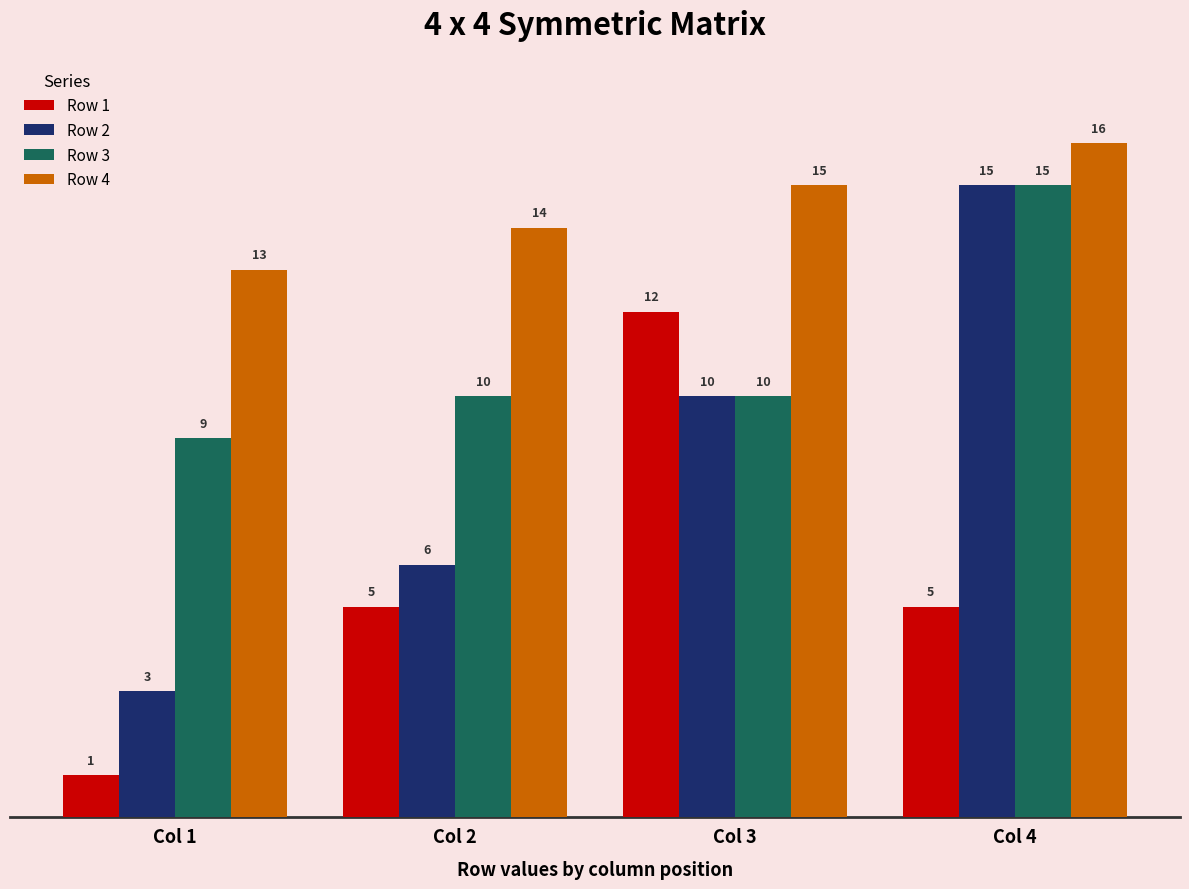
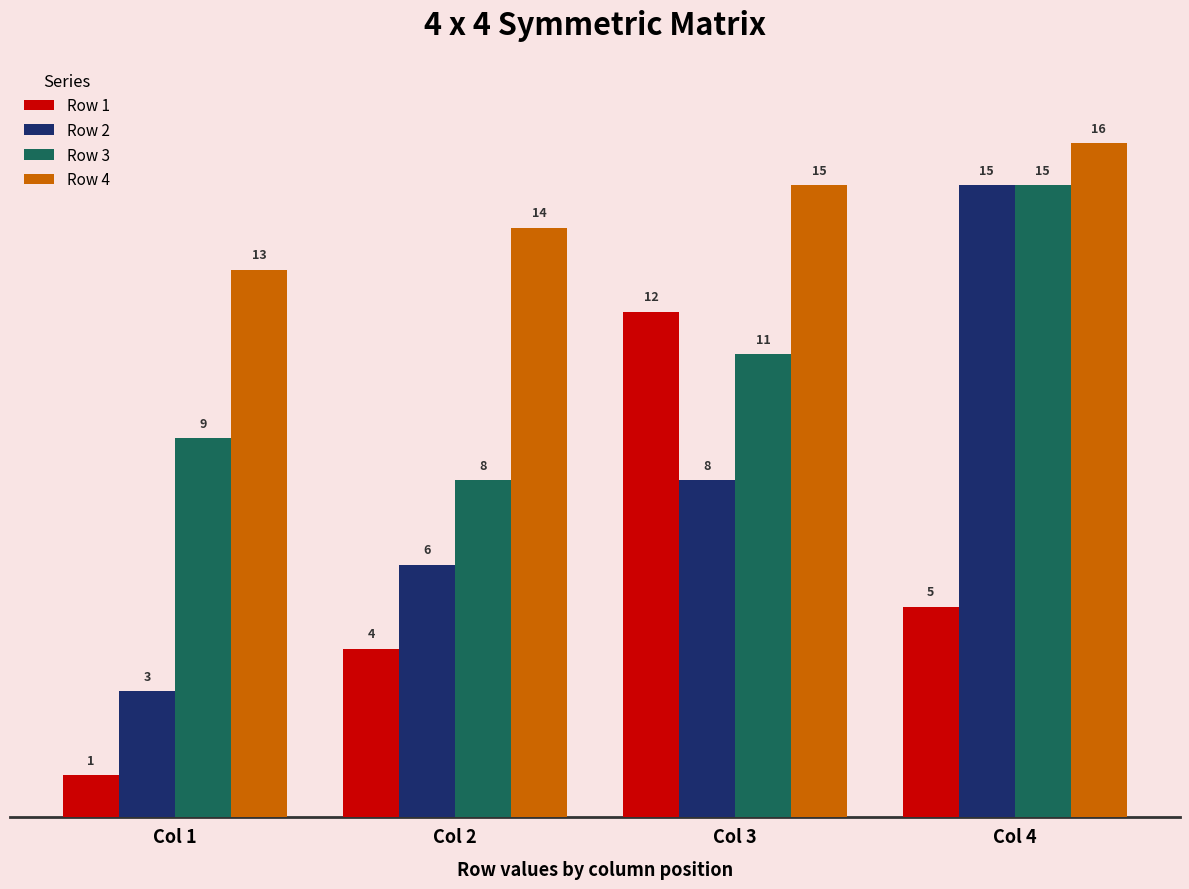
  {
    "Row 1": {
      "Col 1": 1,
-     "Col 2": 5,
+     "Col 2": 4,
      "Col 3": 12,
      "Col 4": 5
    },
    "Row 2": {
      "Col 1": 3,
      "Col 2": 6,
-     "Col 3": 10,
+     "Col 3": 8,
      "Col 4": 15
    },
    "Row 3": {
      "Col 1": 9,
-     "Col 2": 10,
-     "Col 3": 10,
+     "Col 2": 8,
+     "Col 3": 11,
      "Col 4": 15
    },
    "Row 4": {
      "Col 1": 13,
      "Col 2": 14,
      "Col 3": 15,
      "Col 4": 16
    }
  }
